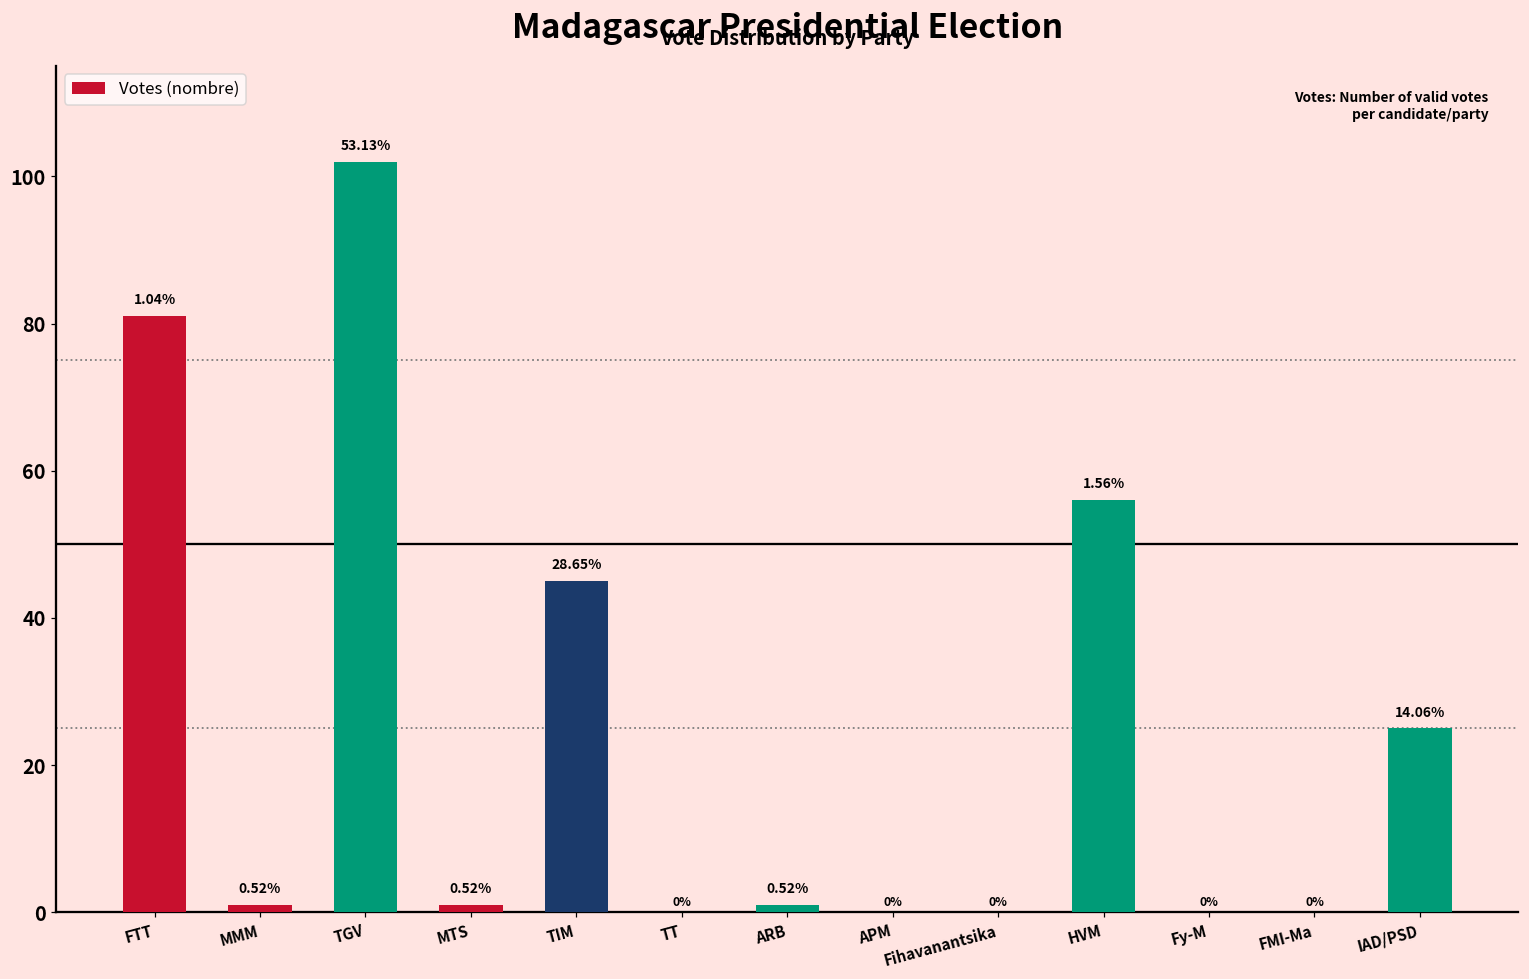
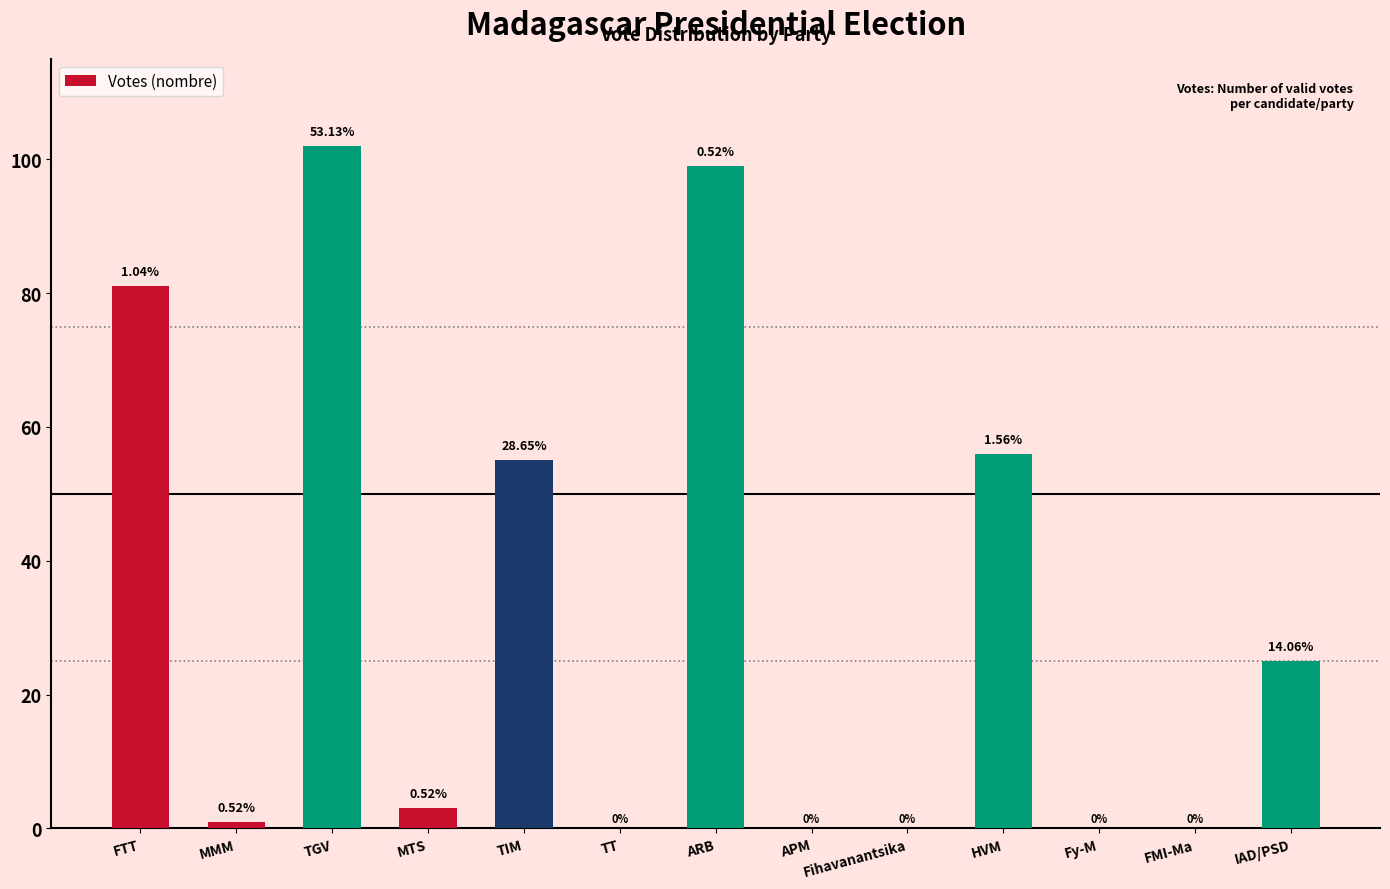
  {
-   "MTS": 1,
-   "TIM": 45,
-   "ARB": 1
+   "MTS": 3,
+   "TIM": 55,
+   "ARB": 99
  }
